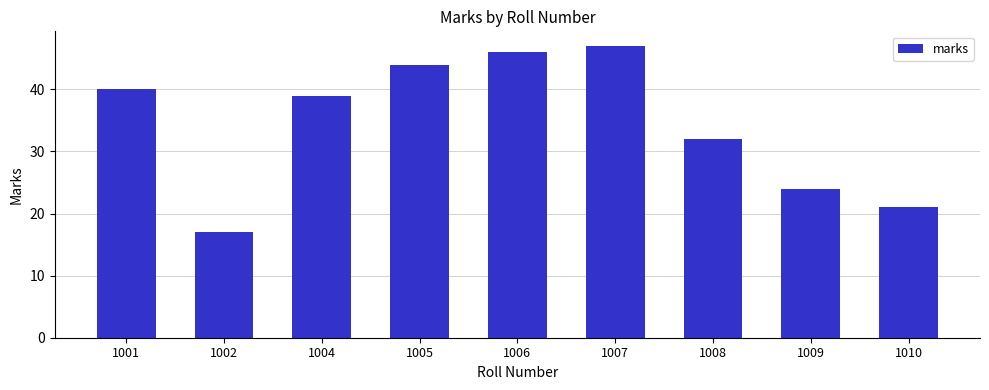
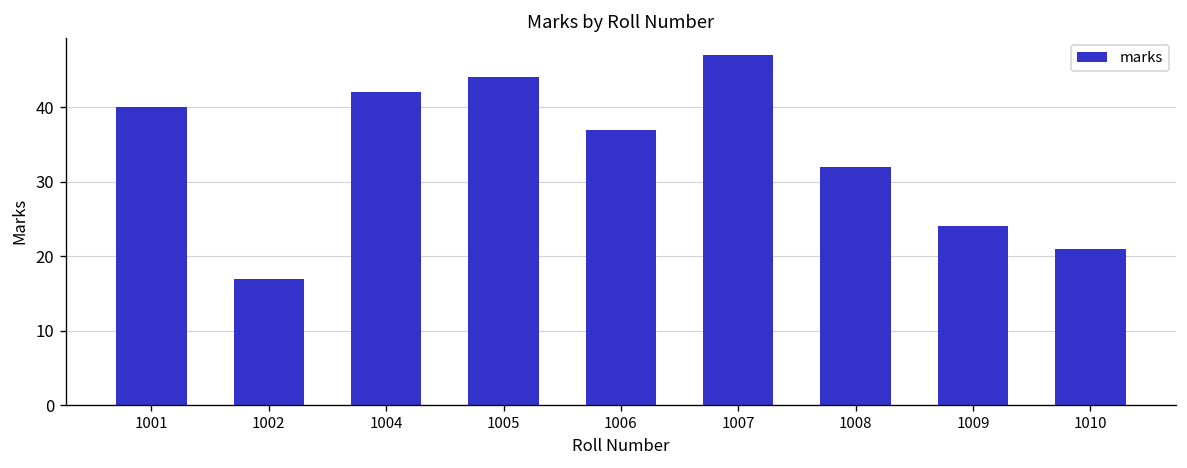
  {
    "1001": 40,
    "1002": 17,
-   "1004": 39,
+   "1004": 42,
    "1005": 44,
-   "1006": 46,
+   "1006": 37,
    "1007": 47,
    "1008": 32,
    "1009": 24,
    "1010": 21
  }
